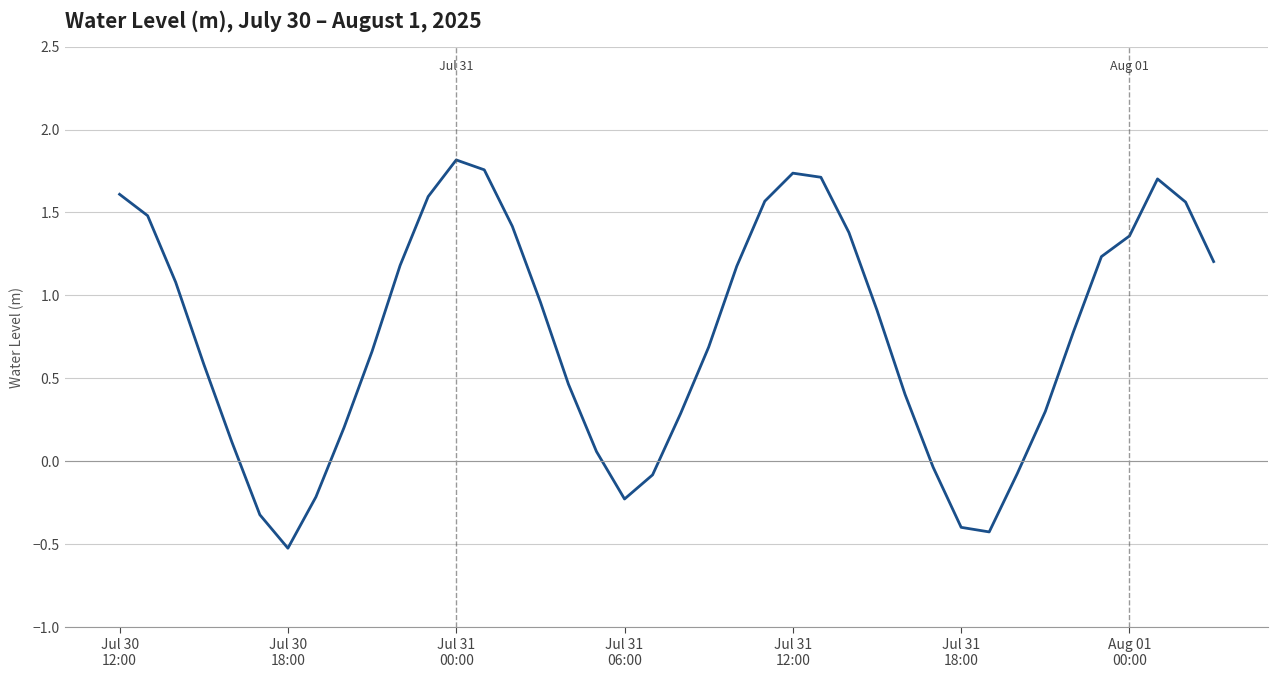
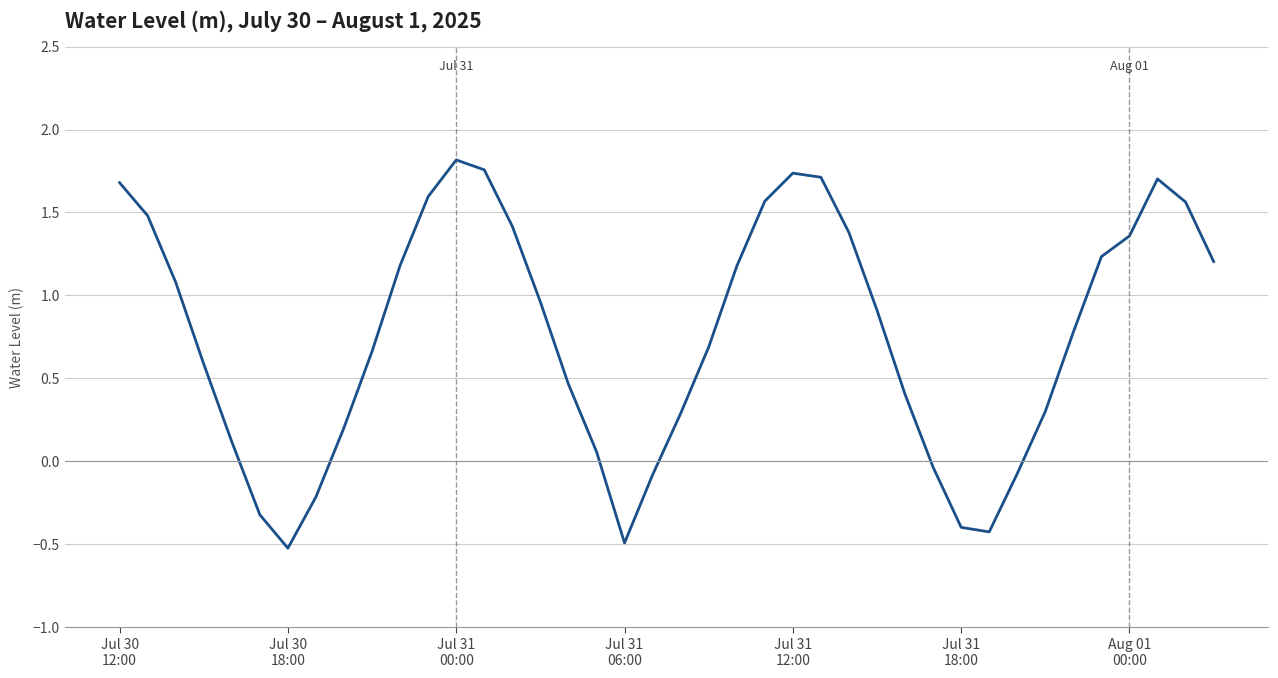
  {
-   "Jul 30 12:00": 1.61,
+   "Jul 30 12:00": 1.68,
    "Jul 30 18:00": -0.52,
    "Jul 31 00:00": 1.82,
-   "Jul 31 06:00": -0.23,
+   "Jul 31 06:00": -0.49,
    "Jul 31 12:00": 1.74,
    "Jul 31 18:00": -0.40,
    "Aug 01 00:00": 1.36
  }
